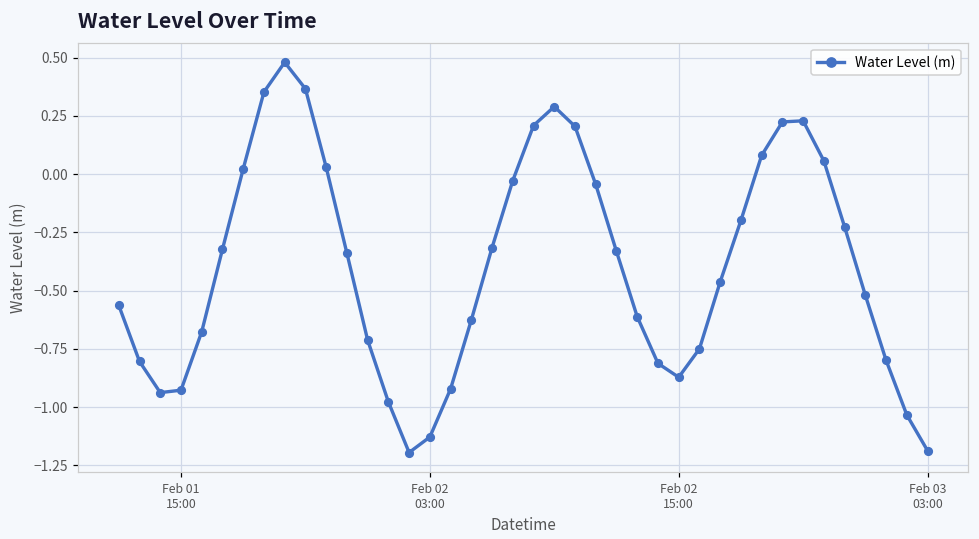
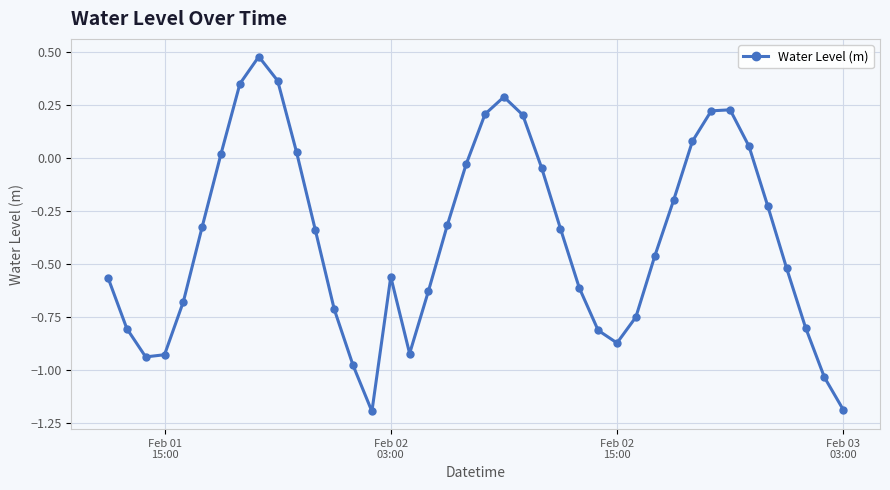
  {
    "Feb 01 15:00": -0.93,
-   "Feb 02 03:00": -1.13,
+   "Feb 02 03:00": -0.56,
    "Feb 02 15:00": -0.87,
    "Feb 03 03:00": -1.19
  }
